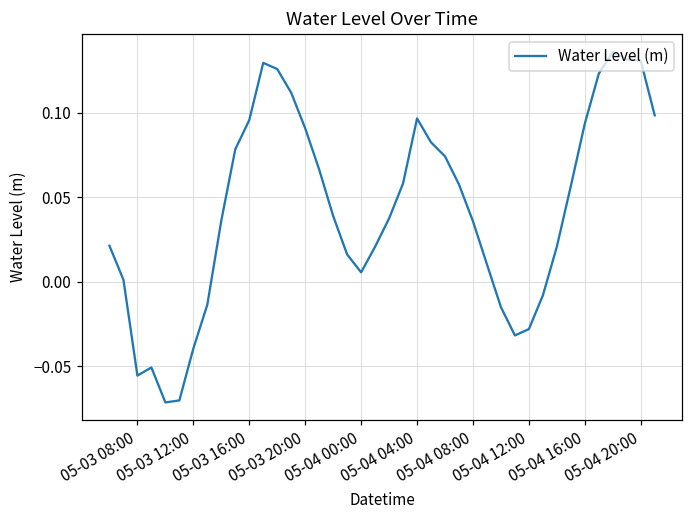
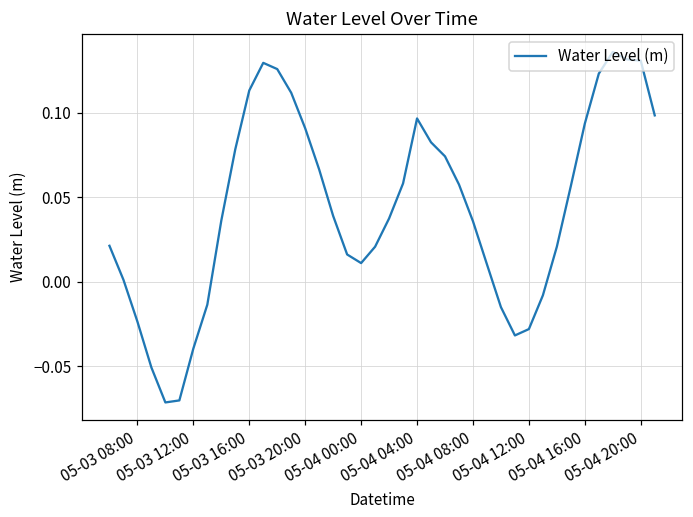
  {
-   "05-03 08:00": -0.056,
+   "05-03 08:00": -0.024,
    "05-03 12:00": -0.040,
-   "05-03 16:00": 0.096,
+   "05-03 16:00": 0.113,
    "05-03 20:00": 0.091,
-   "05-04 00:00": 0.006,
+   "05-04 00:00": 0.011,
    "05-04 04:00": 0.097,
    "05-04 08:00": 0.036,
    "05-04 12:00": -0.028,
    "05-04 16:00": 0.094
  }
